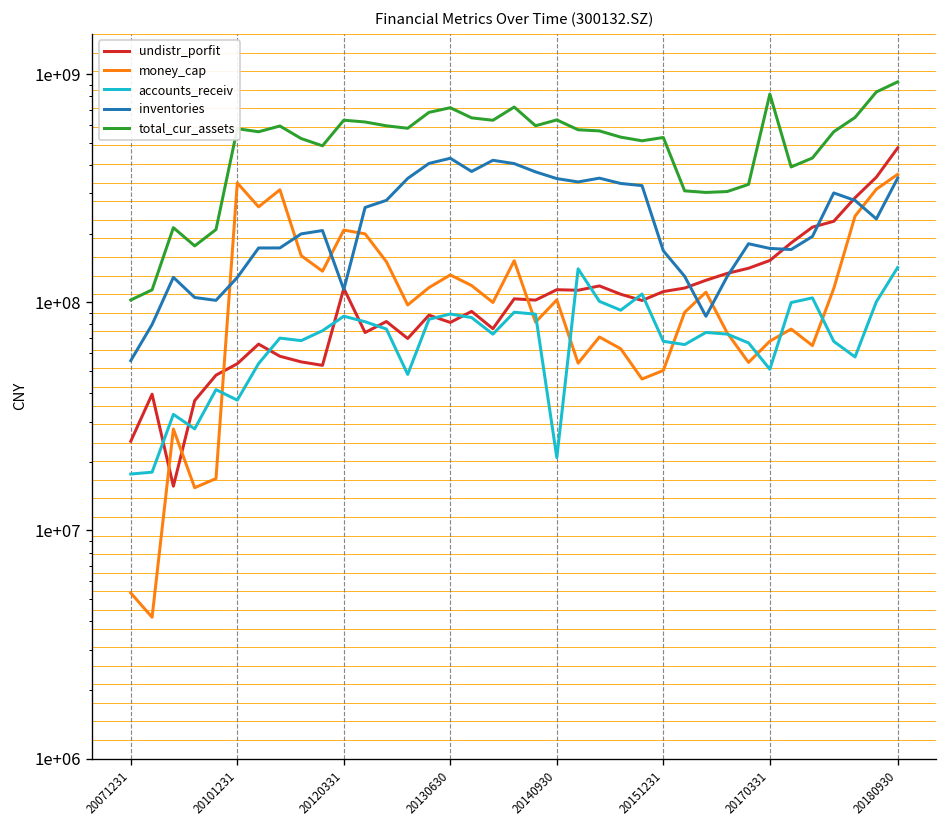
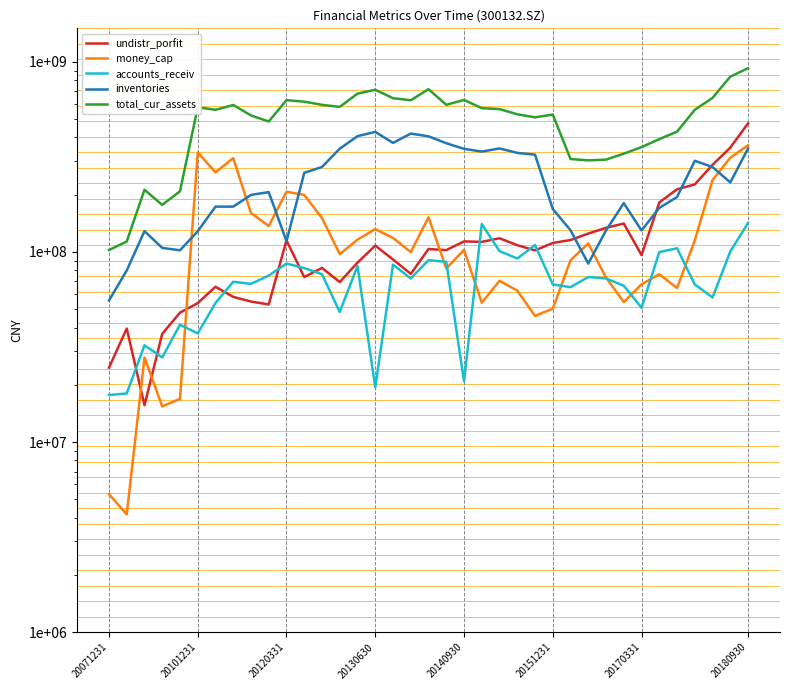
  {
    "undistr_porfit": {
      "20071231": 25000000,
      "20101231": 54000000,
-     "20130630": 82000000,
+     "20130630": 110000000,
      "20140930": 110000000,
      "20151231": 110000000,
-     "20170331": 150000000,
+     "20170331": 100000000,
      "20180930": 470000000
    },
    "money_cap": {
      "20071231": 5300000,
      "20101231": 330000000,
      "20120331": 210000000,
      "20130630": 130000000,
      "20140930": 100000000,
      "20151231": 50000000,
      "20170331": 68000000,
      "20180930": 360000000
    },
    "accounts_receiv": {
      "20071231": 18000000,
      "20101231": 37000000,
      "20120331": 90000000,
-     "20130630": 90000000,
+     "20130630": 19000000,
      "20140930": 21000000,
      "20151231": 67000000,
      "20170331": 51000000,
      "20180930": 140000000
    },
    "inventories": {
      "20071231": 56000000,
      "20101231": 130000000,
      "20130630": 430000000,
      "20140930": 350000000,
      "20151231": 170000000,
-     "20170331": 170000000,
+     "20170331": 130000000,
      "20180930": 350000000
    },
    "total_cur_assets": {
      "20071231": 100000000,
      "20120331": 630000000,
      "20130630": 710000000,
      "20140930": 630000000,
      "20151231": 530000000,
-     "20170331": 820000000,
+     "20170331": 360000000,
      "20180930": 900000000
    }
  }
